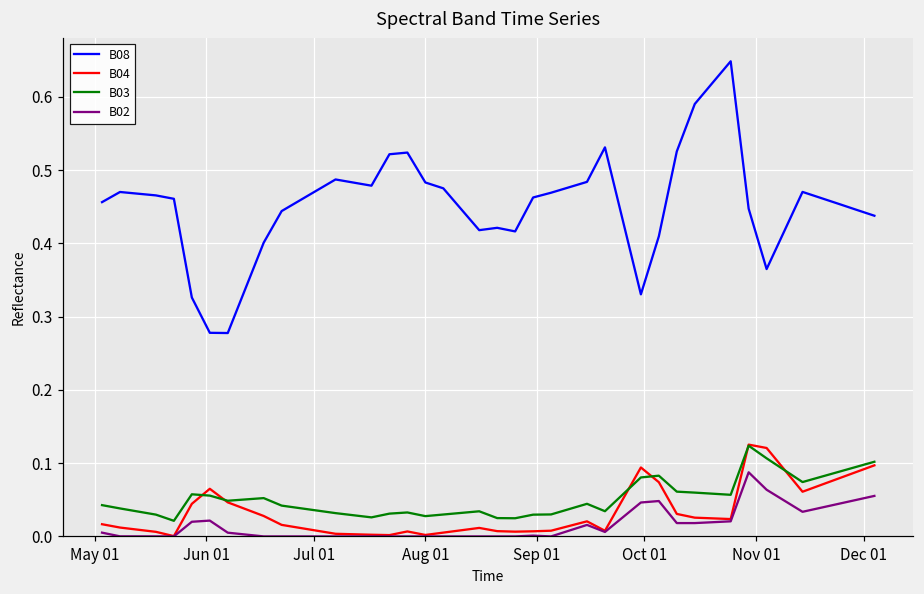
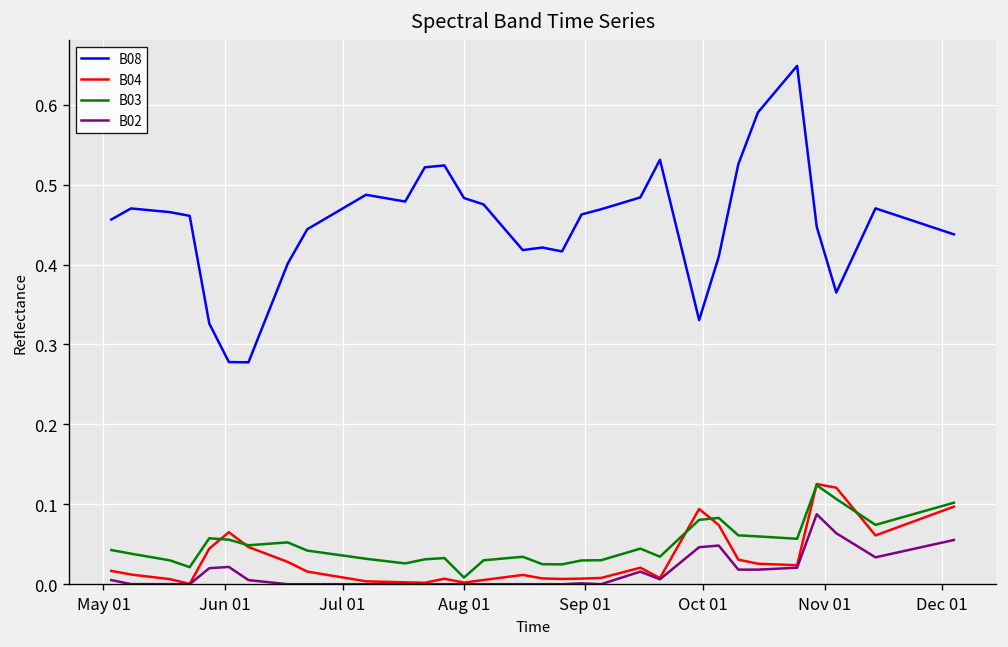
  {
    "B08": {
      "Aug 01": 0.48
    },
    "B03": {
-     "Aug 01": 0.03
+     "Aug 01": 0.01
    }
  }
